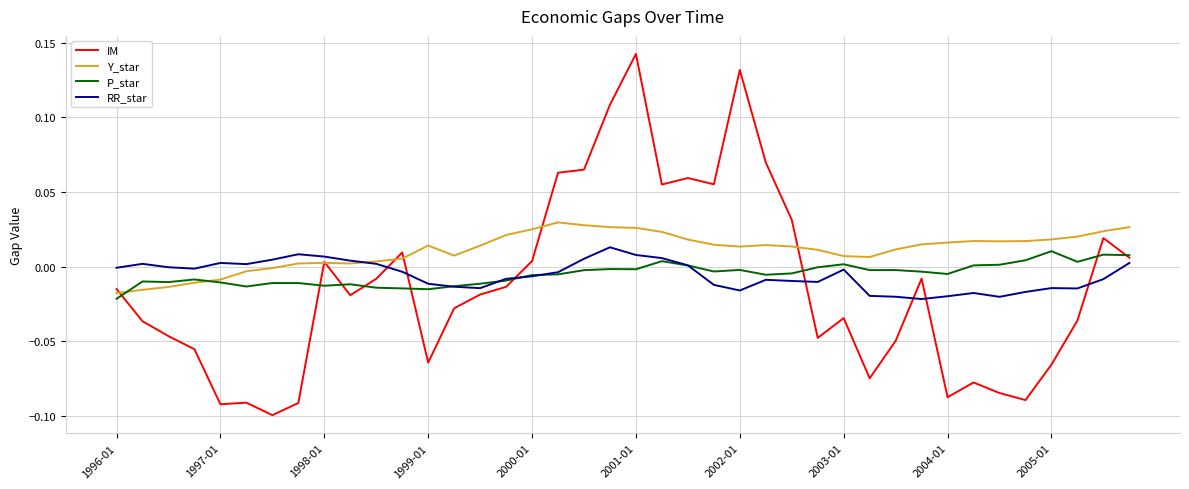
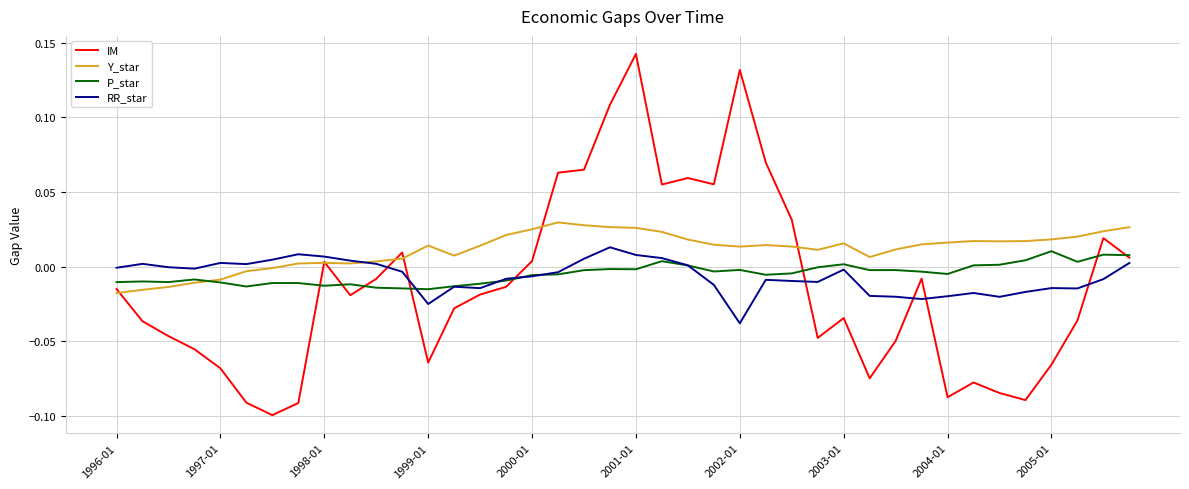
  {
    "IM": {
      "1996-01": -0.015,
-     "1997-01": -0.092,
+     "1997-01": -0.068,
      "1999-01": -0.064,
      "2000-01": 0.004,
      "2001-01": 0.142,
      "2002-01": 0.132,
      "2003-01": -0.035,
      "2004-01": -0.088,
      "2005-01": -0.066
    },
    "Y_star": {
      "1996-01": -0.018,
      "1997-01": -0.009,
      "1999-01": 0.014,
      "2000-01": 0.025,
      "2001-01": 0.026,
      "2002-01": 0.013,
-     "2003-01": 0.007,
+     "2003-01": 0.016,
      "2004-01": 0.016,
      "2005-01": 0.018
    },
    "P_star": {
-     "1996-01": -0.022,
+     "1996-01": -0.010,
      "1997-01": -0.011,
      "1998-01": -0.013,
      "1999-01": -0.015,
      "2001-01": -0.002,
      "2002-01": -0.002,
      "2003-01": 0.002,
      "2004-01": -0.005,
      "2005-01": 0.010
    },
    "RR_star": {
      "1996-01": -0.001,
      "1997-01": 0.002,
      "1998-01": 0.007,
-     "1999-01": -0.012,
+     "1999-01": -0.025,
      "2001-01": 0.008,
-     "2002-01": -0.016,
+     "2002-01": -0.038,
      "2003-01": -0.002,
      "2004-01": -0.020,
      "2005-01": -0.014
    }
  }
